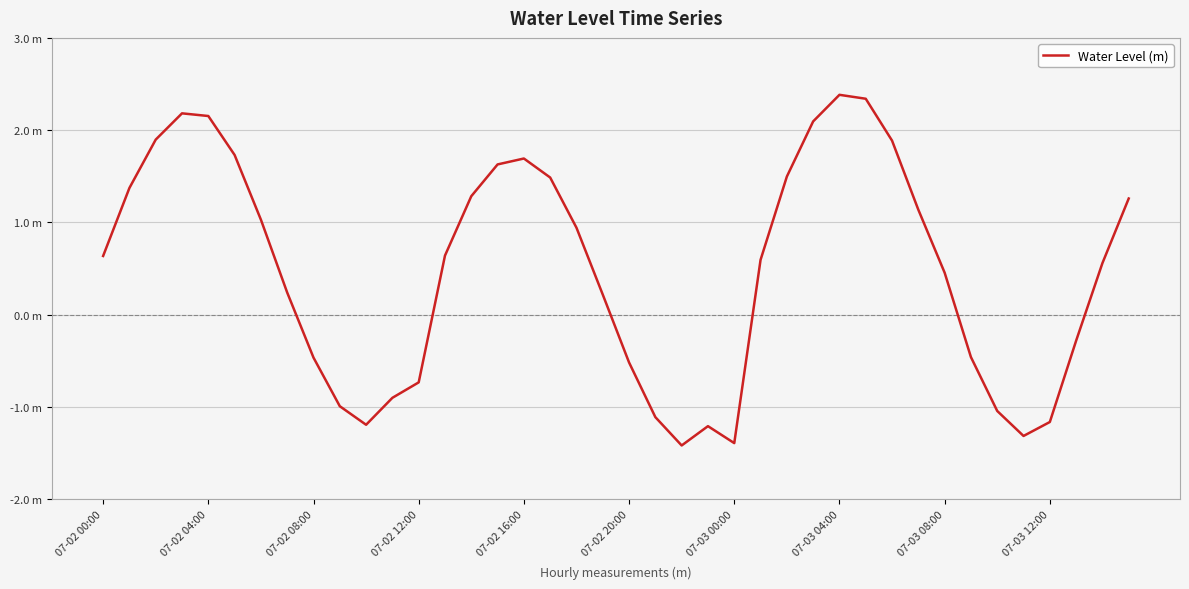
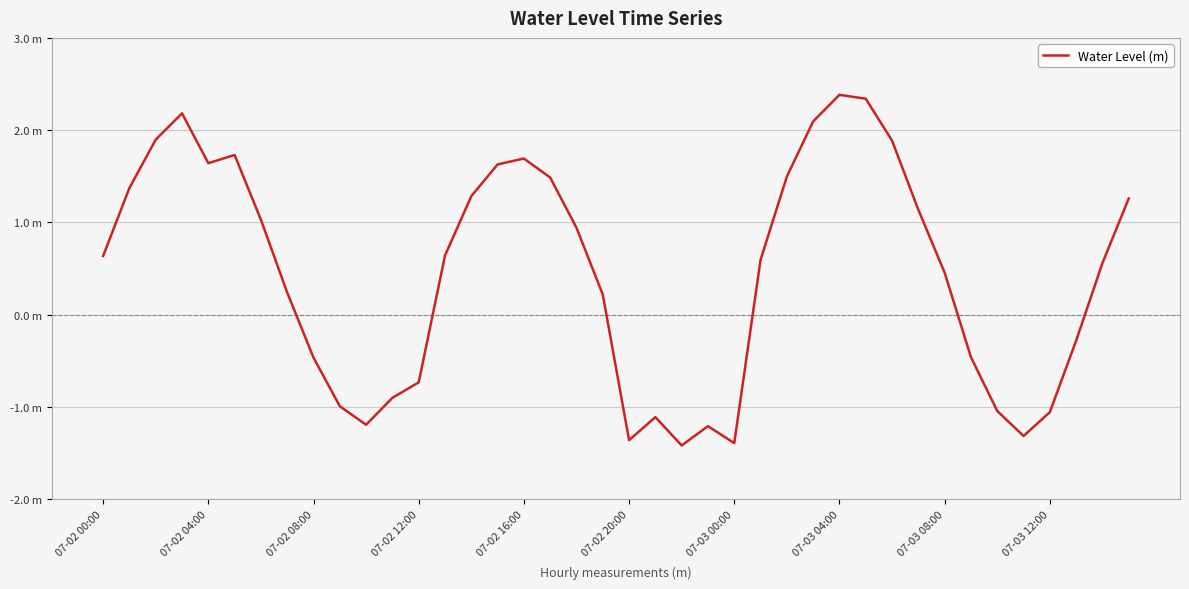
  {
    "07-02 00:00": "0.6 m",
-   "07-02 04:00": "2.2 m",
+   "07-02 04:00": "1.6 m",
    "07-02 08:00": "-0.5 m",
    "07-02 12:00": "-0.7 m",
    "07-02 16:00": "1.7 m",
-   "07-02 20:00": "-0.5 m",
+   "07-02 20:00": "-1.4 m",
    "07-03 00:00": "-1.4 m",
    "07-03 04:00": "2.4 m",
    "07-03 08:00": "0.5 m",
-   "07-03 12:00": "-1.2 m"
+   "07-03 12:00": "-1.1 m"
  }
